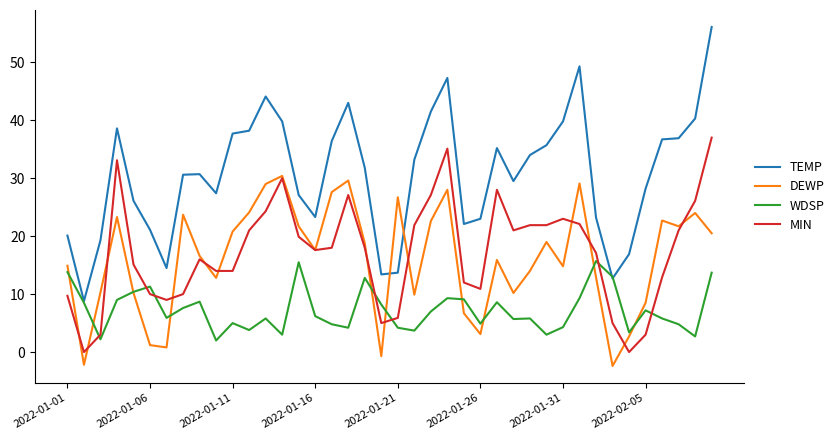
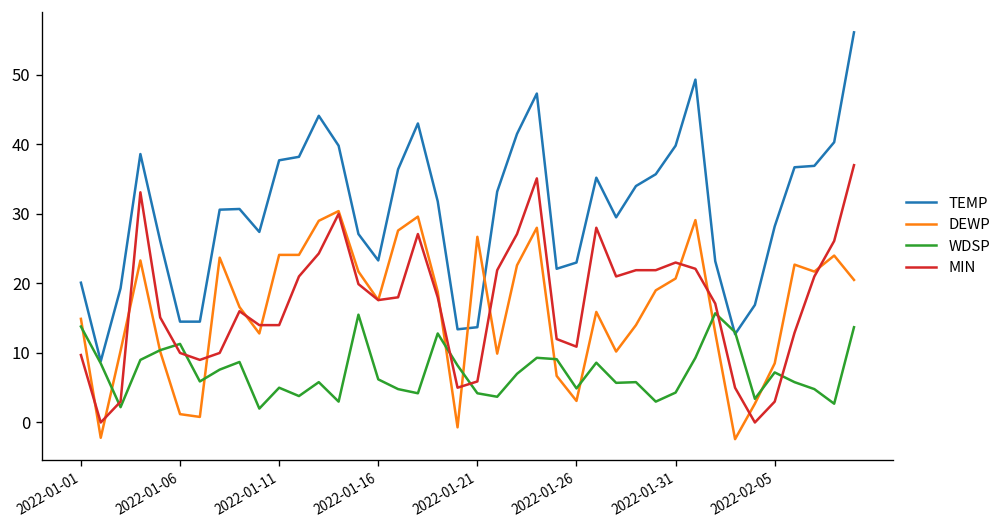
  {
    "TEMP": {
      "2022-01-01": 20,
-     "2022-01-06": 21,
+     "2022-01-06": 15,
      "2022-01-11": 38,
      "2022-01-16": 23,
      "2022-01-21": 14,
      "2022-01-26": 23,
      "2022-01-31": 40,
      "2022-02-05": 28
    },
    "DEWP": {
      "2022-01-01": 15,
      "2022-01-06": 1,
-     "2022-01-11": 21,
+     "2022-01-11": 24,
      "2022-01-21": 27,
      "2022-01-26": 3,
-     "2022-01-31": 15,
+     "2022-01-31": 21,
      "2022-02-05": 9
    },
    "WDSP": {
      "2022-01-01": 14,
      "2022-01-06": 11,
      "2022-01-11": 5,
      "2022-01-16": 6,
      "2022-01-21": 4,
      "2022-01-26": 5,
      "2022-01-31": 4,
      "2022-02-05": 7
    },
    "MIN": {
      "2022-01-01": 10,
      "2022-01-06": 10,
      "2022-01-11": 14,
      "2022-01-21": 6,
      "2022-01-26": 11,
      "2022-01-31": 23,
      "2022-02-05": 3
    }
  }
